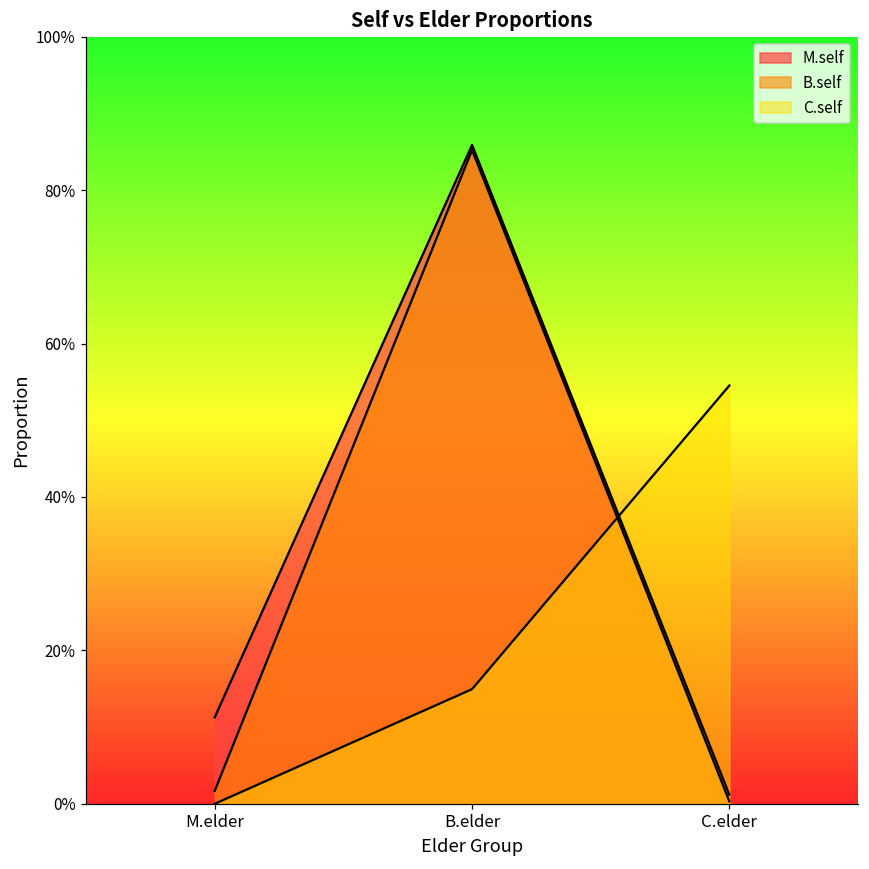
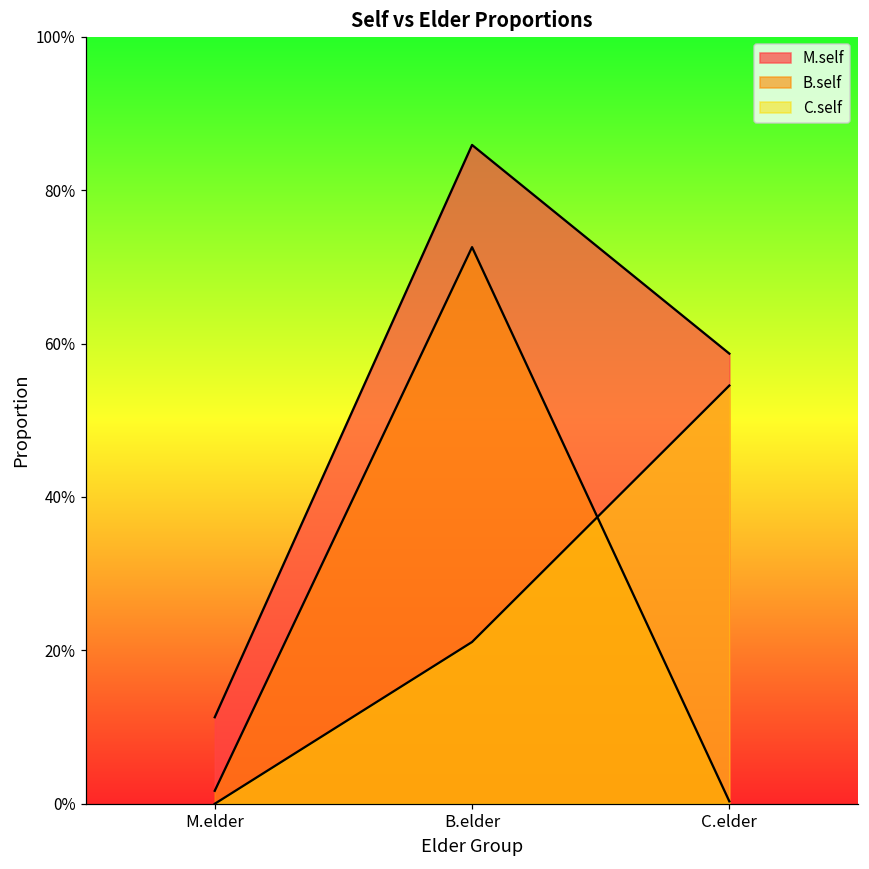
  {
    "M.self": {
      "M.elder": "11%",
      "B.elder": "86%",
-     "C.elder": "1%"
+     "C.elder": "59%"
    },
    "B.self": {
      "M.elder": "2%",
-     "B.elder": "85%",
+     "B.elder": "73%",
      "C.elder": "0%"
    },
    "C.self": {
      "M.elder": "0%",
-     "B.elder": "15%",
+     "B.elder": "21%",
      "C.elder": "55%"
    }
  }
